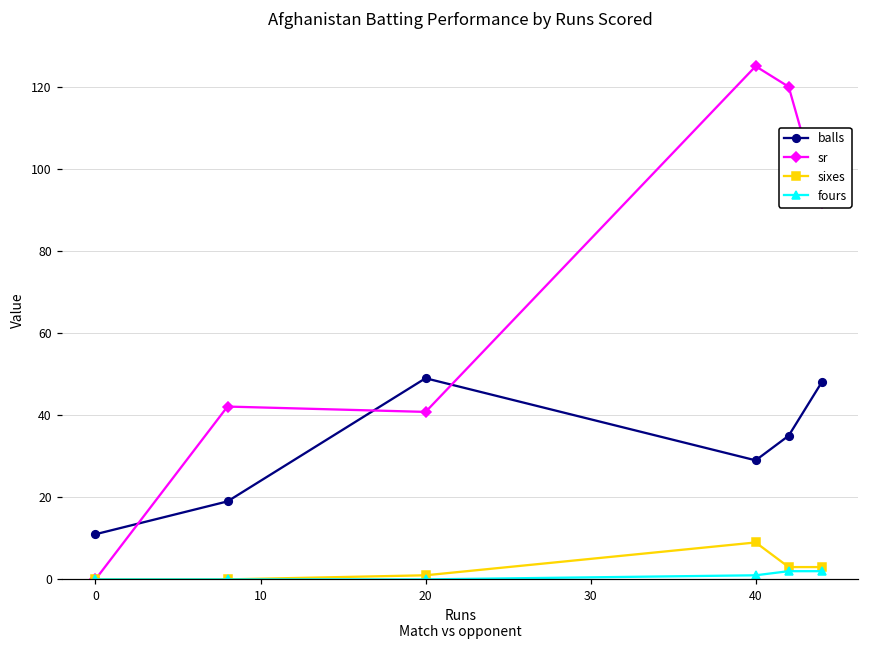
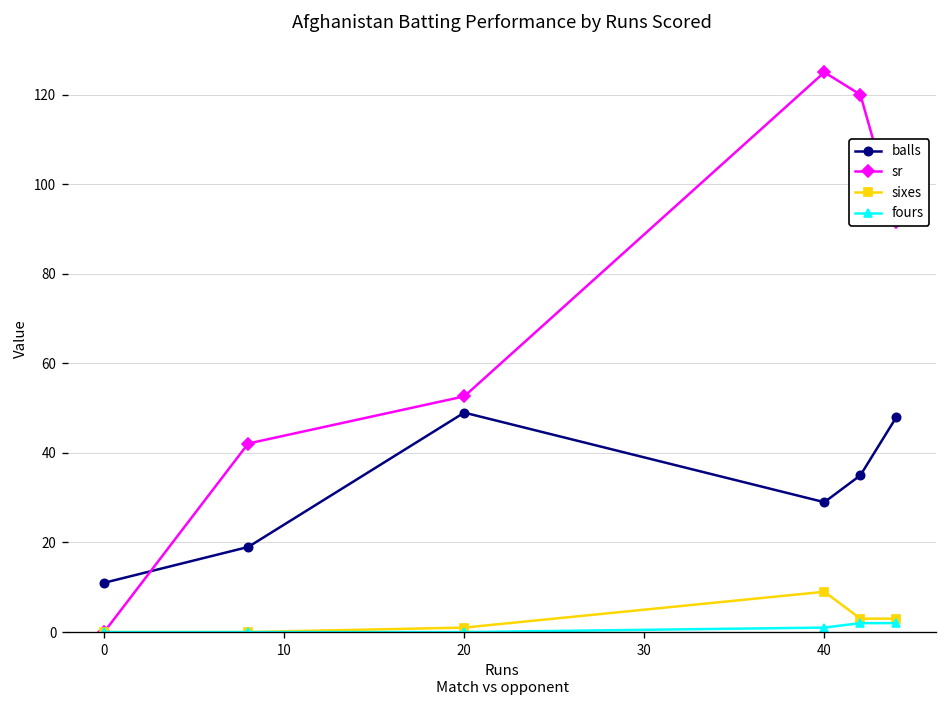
  {
    "balls": {
      "0": 11,
      "20": 49,
      "40": 29
    },
    "sr": {
-     "20": 41,
+     "20": 53,
      "40": 125
    },
    "sixes": {
      "20": 1,
      "40": 9
    },
    "fours": {
      "20": 0,
      "40": 1
    }
  }
